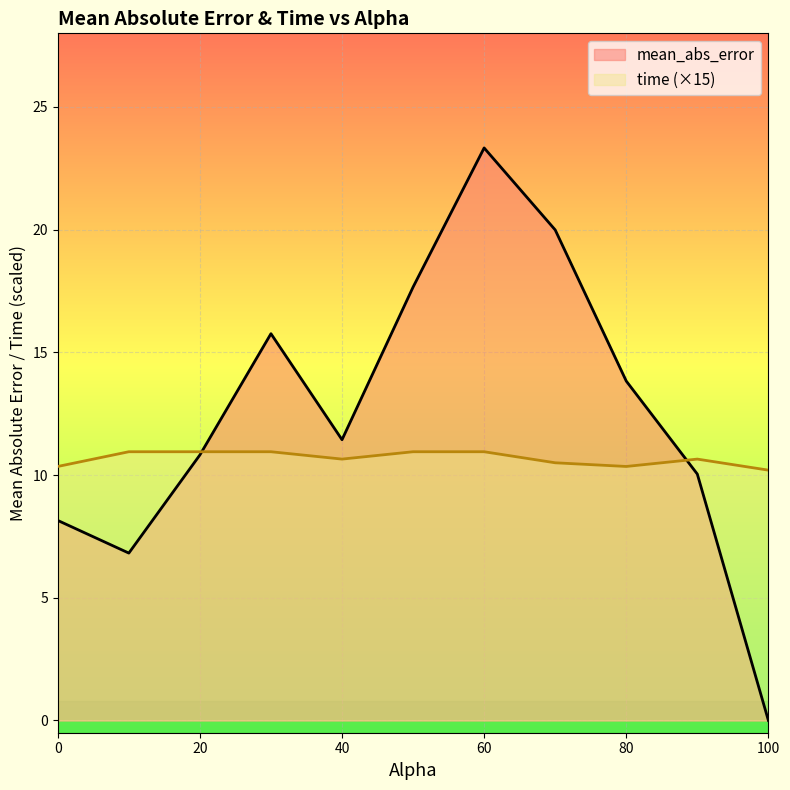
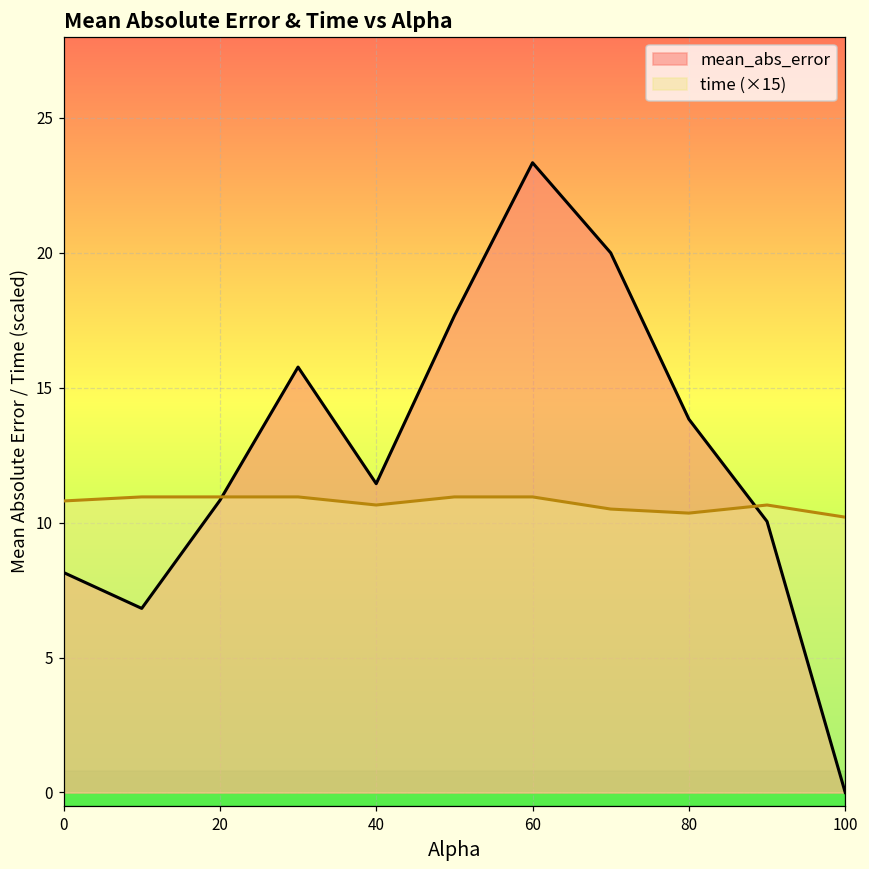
  {
    "mean_abs_error": {
      "0": 8.2,
      "20": 10.8,
      "40": 11.4,
      "60": 23.3,
      "80": 13.8,
      "100": 0.0
    },
    "time (×15)": {
-     "0": 10.4,
+     "0": 10.8,
      "20": 11.0,
      "40": 10.6,
      "60": 11.0,
      "80": 10.4,
      "100": 10.2
    }
  }
